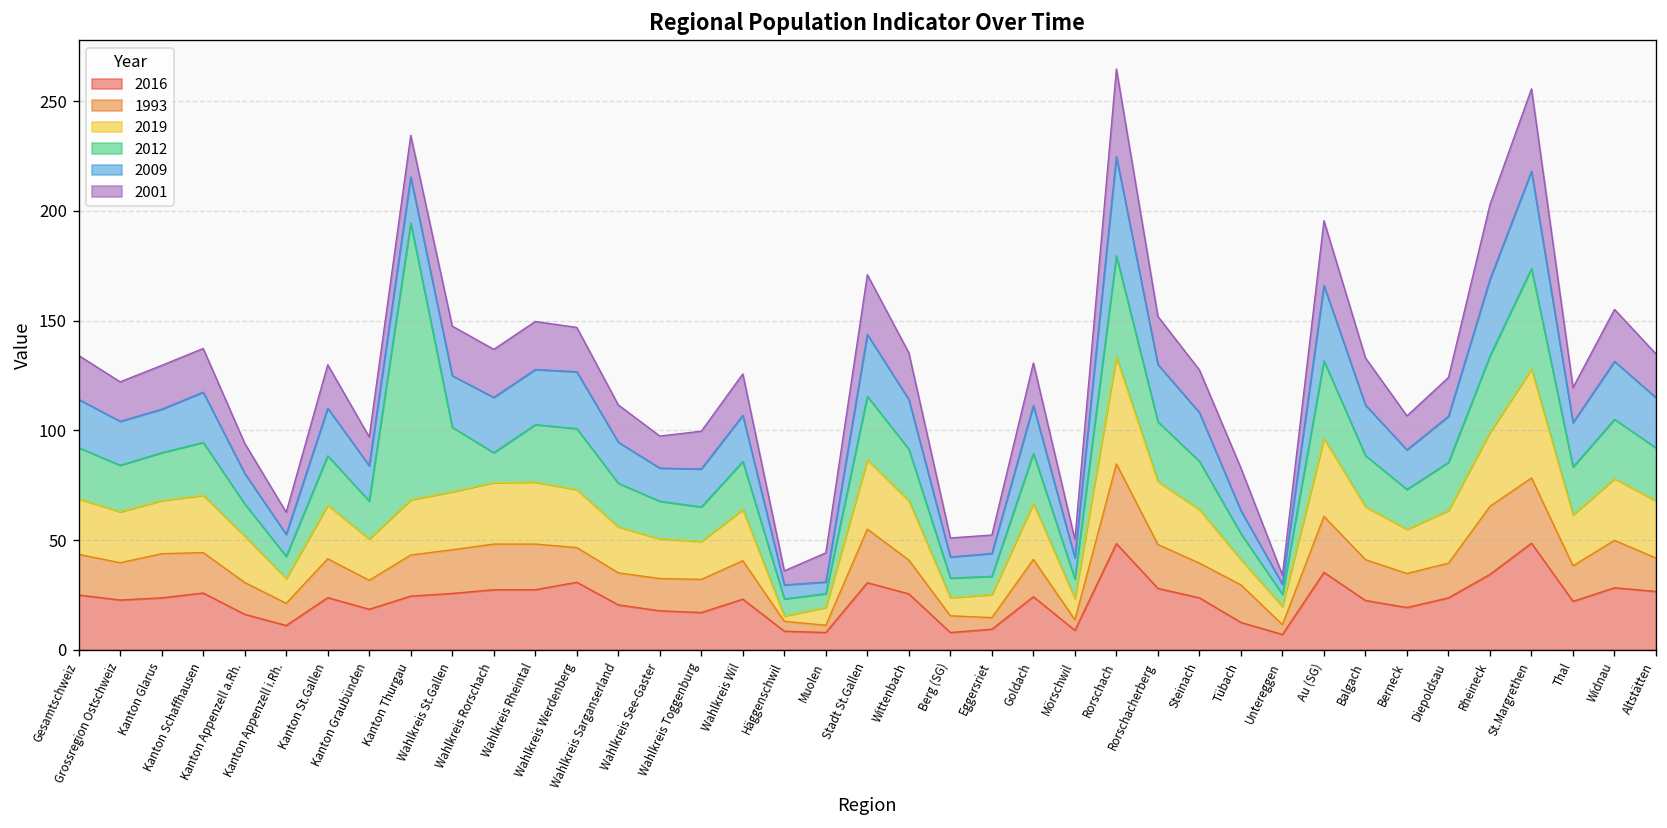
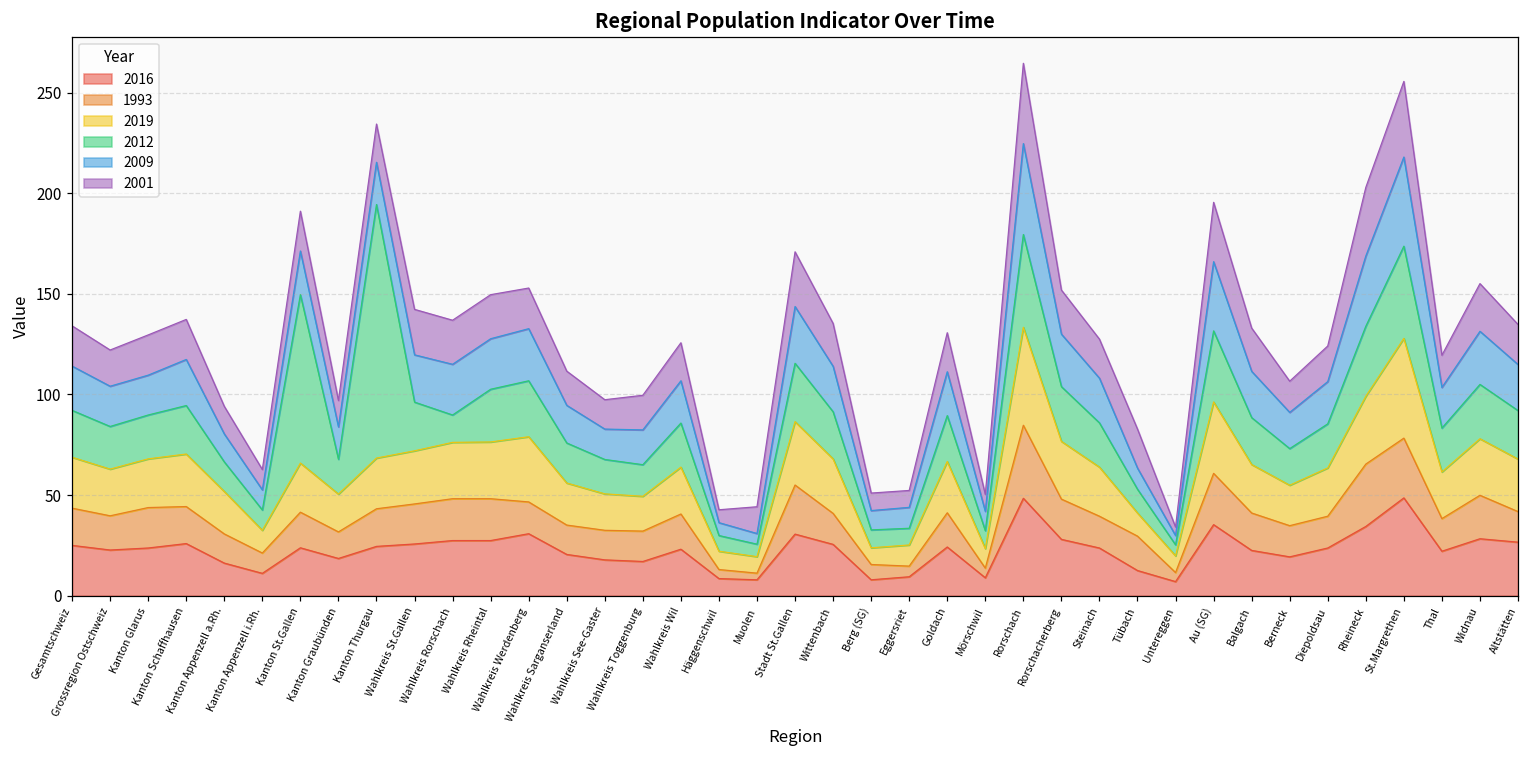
  {
    "2019": {
      "Gesamtschweiz": 25,
      "Grossregion Ostschweiz": 23,
      "Kanton Glarus": 24,
      "Kanton Schaffhausen": 26,
      "Kanton Appenzell a.Rh.": 21,
      "Kanton Appenzell i.Rh.": 11,
      "Kanton St.Gallen": 24,
      "Kanton Graubünden": 19,
      "Kanton Thurgau": 25,
      "Wahlkreis St.Gallen": 26,
      "Wahlkreis Rorschach": 28,
      "Wahlkreis Rheintal": 28,
-     "Wahlkreis Werdenberg": 26,
+     "Wahlkreis Werdenberg": 32,
      "Wahlkreis Sarganserland": 21,
      "Wahlkreis See-Gaster": 18,
      "Wahlkreis Toggenburg": 17,
      "Wahlkreis Wil": 23,
-     "Häggenschwil": 2,
+     "Häggenschwil": 9,
      "Muolen": 8,
      "Stadt St.Gallen": 32,
      "Wittenbach": 27,
      "Berg (SG)": 8,
      "Eggersriet": 11,
      "Goldach": 26,
      "Mörschwil": 10,
      "Rorschach": 49,
      "Rorschacherberg": 29,
      "Steinach": 24,
      "Tübach": 12,
      "Untereggen": 8,
      "Au (SG)": 36,
      "Balgach": 24,
      "Berneck": 20,
      "Diepoldsau": 24,
      "Rheineck": 34,
      "St.Margrethen": 50,
      "Thal": 23,
      "Widnau": 28,
      "Altstätten": 26
    },
    "2012": {
      "Gesamtschweiz": 23,
      "Grossregion Ostschweiz": 21,
      "Kanton Glarus": 22,
      "Kanton Schaffhausen": 24,
      "Kanton Appenzell a.Rh.": 15,
      "Kanton Appenzell i.Rh.": 10,
-     "Kanton St.Gallen": 23,
+     "Kanton St.Gallen": 84,
      "Kanton Graubünden": 17,
      "Kanton Thurgau": 126,
-     "Wahlkreis St.Gallen": 29,
+     "Wahlkreis St.Gallen": 24,
      "Wahlkreis Rorschach": 14,
      "Wahlkreis Rheintal": 26,
      "Wahlkreis Werdenberg": 28,
      "Wahlkreis Sarganserland": 20,
      "Wahlkreis See-Gaster": 17,
      "Wahlkreis Toggenburg": 16,
      "Wahlkreis Wil": 22,
      "Häggenschwil": 8,
      "Muolen": 6,
      "Stadt St.Gallen": 29,
      "Wittenbach": 23,
      "Berg (SG)": 9,
      "Eggersriet": 8,
      "Goldach": 23,
      "Mörschwil": 9,
      "Rorschach": 46,
      "Rorschacherberg": 27,
      "Steinach": 22,
      "Tübach": 12,
      "Untereggen": 6,
      "Au (SG)": 35,
      "Balgach": 23,
      "Berneck": 18,
      "Diepoldsau": 22,
      "Rheineck": 35,
      "St.Margrethen": 46,
      "Thal": 22,
      "Widnau": 27,
      "Altstätten": 24
    },
    "2009": {
      "Gesamtschweiz": 22,
      "Grossregion Ostschweiz": 20,
      "Kanton Glarus": 20,
      "Kanton Schaffhausen": 23,
      "Kanton Appenzell a.Rh.": 14,
      "Kanton Appenzell i.Rh.": 10,
      "Kanton St.Gallen": 22,
      "Kanton Graubünden": 16,
      "Kanton Thurgau": 21,
      "Wahlkreis St.Gallen": 24,
      "Wahlkreis Rorschach": 25,
      "Wahlkreis Rheintal": 25,
      "Wahlkreis Werdenberg": 26,
      "Wahlkreis Sarganserland": 19,
      "Wahlkreis See-Gaster": 15,
      "Wahlkreis Toggenburg": 17,
      "Wahlkreis Wil": 21,
      "Häggenschwil": 6,
      "Muolen": 5,
      "Stadt St.Gallen": 28,
      "Wittenbach": 23,
      "Berg (SG)": 10,
      "Eggersriet": 10,
      "Goldach": 22,
      "Mörschwil": 10,
      "Rorschach": 45,
      "Rorschacherberg": 26,
      "Steinach": 22,
      "Tübach": 11,
      "Untereggen": 5,
      "Au (SG)": 34,
      "Balgach": 23,
      "Berneck": 18,
      "Diepoldsau": 21,
      "Rheineck": 35,
      "St.Margrethen": 44,
      "Thal": 20,
      "Widnau": 26,
      "Altstätten": 23
    },
    "2001": {
      "Gesamtschweiz": 20,
      "Grossregion Ostschweiz": 18,
      "Kanton Glarus": 20,
      "Kanton Schaffhausen": 20,
      "Kanton Appenzell a.Rh.": 14,
      "Kanton Appenzell i.Rh.": 10,
      "Kanton St.Gallen": 20,
      "Kanton Graubünden": 13,
      "Kanton Thurgau": 19,
      "Wahlkreis St.Gallen": 23,
      "Wahlkreis Rorschach": 22,
      "Wahlkreis Rheintal": 22,
      "Wahlkreis Werdenberg": 20,
      "Wahlkreis Sarganserland": 17,
      "Wahlkreis See-Gaster": 15,
      "Wahlkreis Toggenburg": 17,
      "Wahlkreis Wil": 19,
      "Häggenschwil": 6,
      "Muolen": 13,
      "Stadt St.Gallen": 27,
      "Wittenbach": 21,
      "Berg (SG)": 9,
      "Eggersriet": 8,
      "Goldach": 19,
      "Mörschwil": 8,
      "Rorschach": 40,
      "Rorschacherberg": 22,
      "Steinach": 19,
      "Tübach": 19,
      "Untereggen": 4,
      "Au (SG)": 30,
      "Balgach": 22,
      "Berneck": 16,
      "Diepoldsau": 18,
      "Rheineck": 34,
      "St.Margrethen": 38,
      "Thal": 16,
      "Widnau": 24,
      "Altstätten": 20
    }
  }
